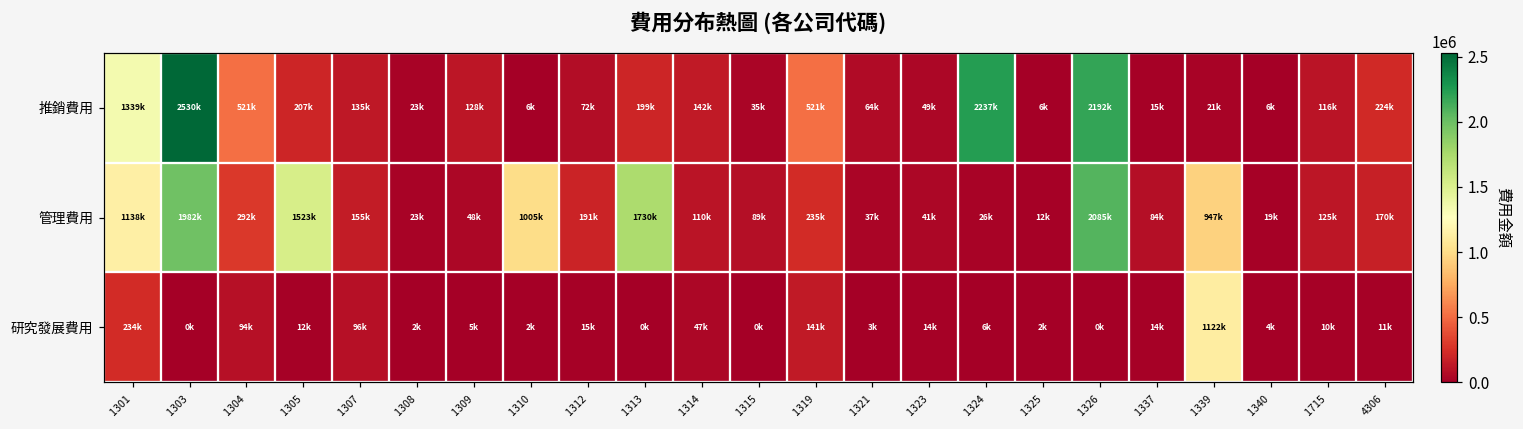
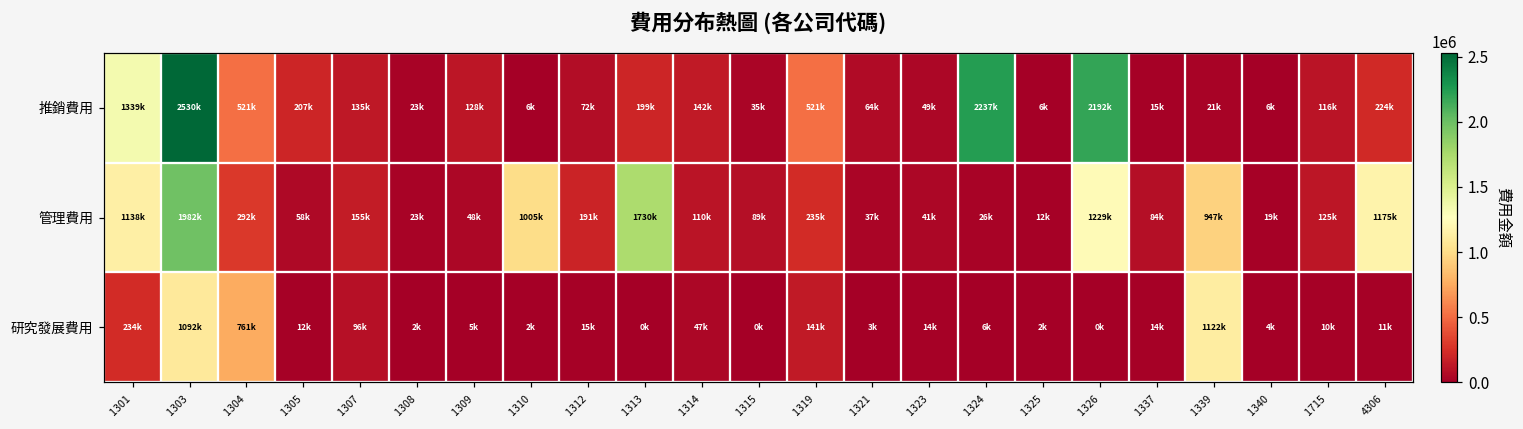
  {
    "推銷費用": {
      "1301": "1339k",
      "1303": "2530k",
      "1304": "521k",
      "1305": "207k",
      "1307": "135k",
      "1308": "23k",
      "1309": "128k",
      "1310": "6k",
      "1312": "72k",
      "1313": "199k",
      "1314": "142k",
      "1315": "35k",
      "1319": "521k",
      "1321": "64k",
      "1323": "49k",
      "1324": "2237k",
      "1325": "6k",
      "1326": "2192k",
      "1337": "15k",
      "1339": "21k",
      "1340": "6k",
      "1715": "116k",
      "4306": "224k"
    },
    "管理費用": {
      "1301": "1138k",
      "1303": "1982k",
      "1304": "292k",
-     "1305": "1523k",
+     "1305": "58k",
      "1307": "155k",
      "1308": "23k",
      "1309": "48k",
      "1310": "1005k",
      "1312": "191k",
      "1313": "1730k",
      "1314": "110k",
      "1315": "89k",
      "1319": "235k",
      "1321": "37k",
      "1323": "41k",
      "1324": "26k",
      "1325": "12k",
-     "1326": "2085k",
+     "1326": "1229k",
      "1337": "84k",
      "1339": "947k",
      "1340": "19k",
      "1715": "125k",
-     "4306": "170k"
+     "4306": "1175k"
    },
    "研究發展費用": {
      "1301": "234k",
-     "1303": "0k",
-     "1304": "94k",
+     "1303": "1092k",
+     "1304": "761k",
      "1305": "12k",
      "1307": "96k",
      "1308": "2k",
      "1309": "5k",
      "1310": "2k",
      "1312": "15k",
      "1313": "0k",
      "1314": "47k",
      "1315": "0k",
      "1319": "141k",
      "1321": "3k",
      "1323": "14k",
      "1324": "6k",
      "1325": "2k",
      "1326": "0k",
      "1337": "14k",
      "1339": "1122k",
      "1340": "4k",
      "1715": "10k",
      "4306": "11k"
    }
  }
